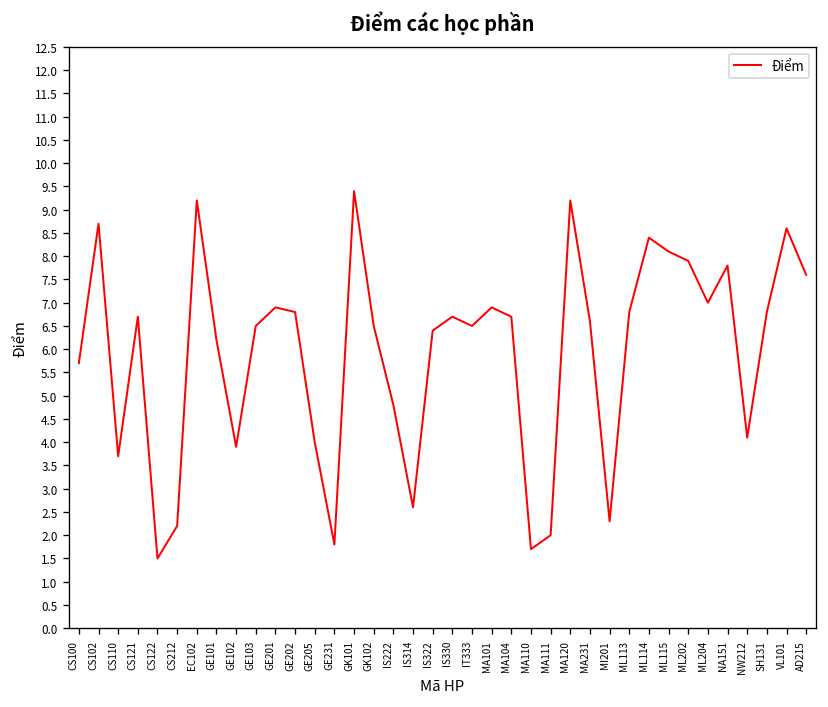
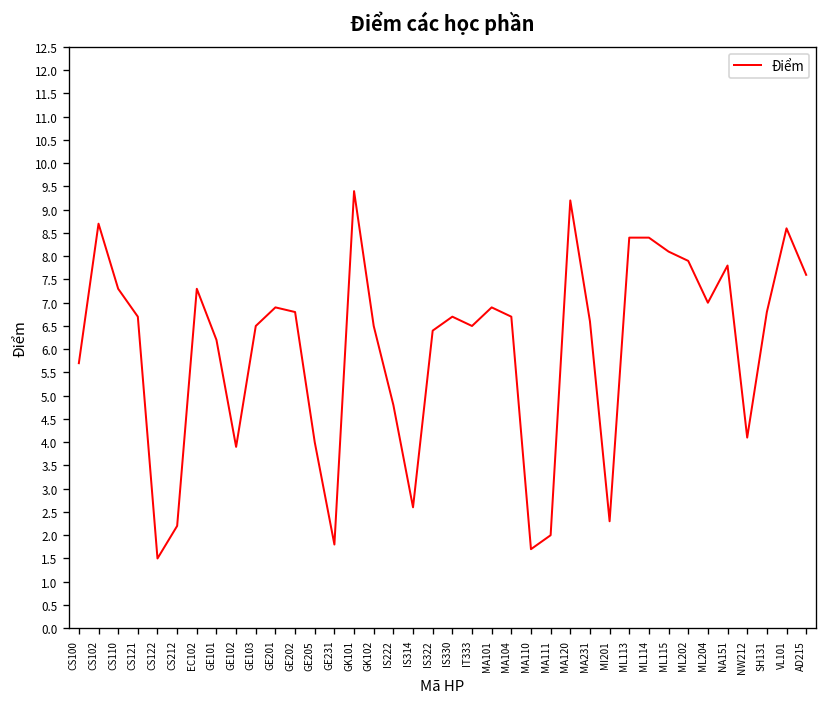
  {
    "CS100": 5.7,
    "CS102": 8.7,
-   "CS110": 3.7,
+   "CS110": 7.3,
    "CS121": 6.7,
    "CS122": 1.5,
    "CS212": 2.2,
-   "EC102": 9.2,
+   "EC102": 7.3,
    "GE101": 6.2,
    "GE102": 3.9,
    "GE103": 6.5,
    "GE201": 6.9,
    "GE202": 6.8,
    "GE205": 4.0,
    "GE231": 1.8,
    "GK101": 9.4,
    "GK102": 6.5,
    "IS222": 4.8,
    "IS314": 2.6,
    "IS322": 6.4,
    "IS330": 6.7,
    "IT333": 6.5,
    "MA101": 6.9,
    "MA104": 6.7,
    "MA110": 1.7,
    "MA111": 2.0,
    "MA120": 9.2,
    "MA231": 6.6,
    "MI201": 2.3,
-   "ML113": 6.8,
+   "ML113": 8.4,
    "ML114": 8.4,
    "ML115": 8.1,
    "ML202": 7.9,
    "ML204": 7.0,
    "NA151": 7.8,
    "NW212": 4.1,
    "SH131": 6.8,
    "VL101": 8.6,
    "AD215": 7.6
  }
